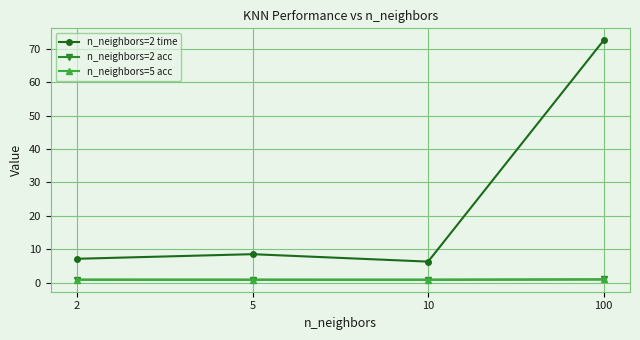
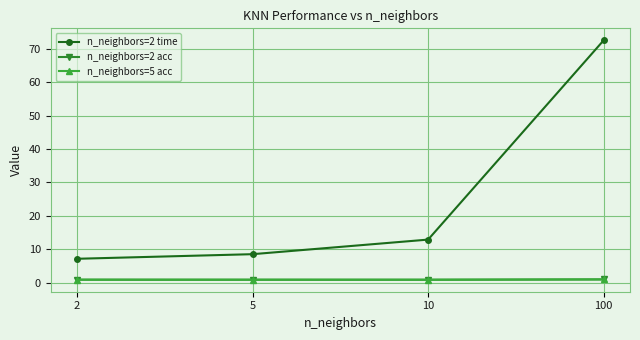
  {
    "n_neighbors=2 time": {
      "2": 7,
      "5": 9,
-     "10": 6,
+     "10": 13,
      "100": 73
    },
    "n_neighbors=5 acc": {
      "2": 1,
      "5": 1,
      "10": 1,
      "100": 1
    }
  }
